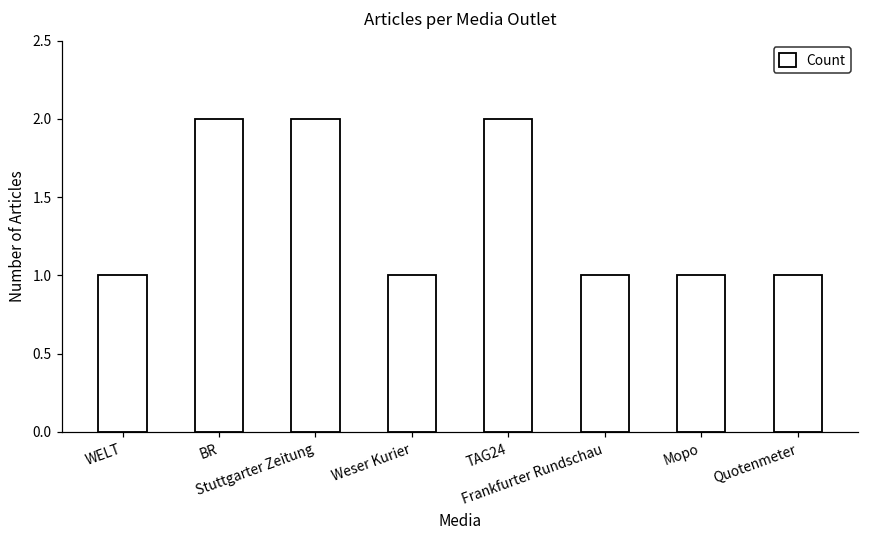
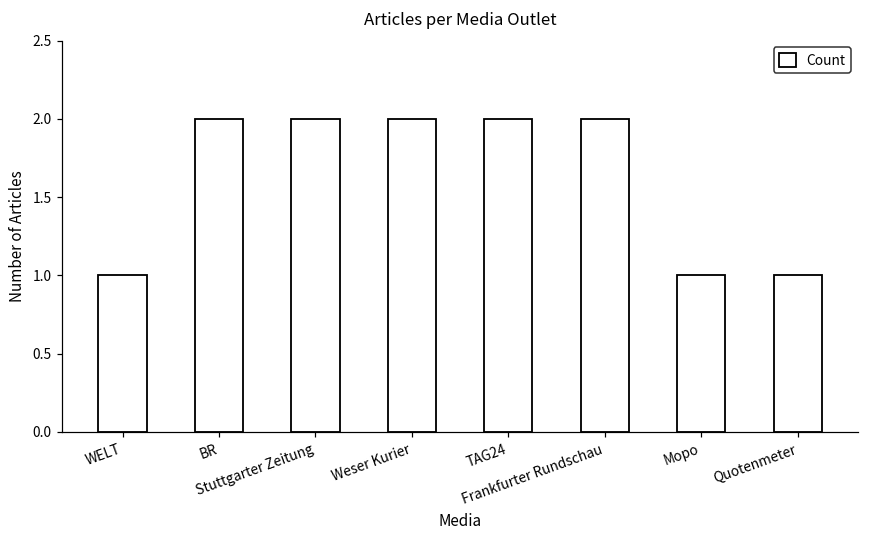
  {
    "WELT": 1,
    "BR": 2,
    "Stuttgarter Zeitung": 2,
-   "Weser Kurier": 1,
+   "Weser Kurier": 2,
    "TAG24": 2,
-   "Frankfurter Rundschau": 1,
+   "Frankfurter Rundschau": 2,
    "Mopo": 1,
    "Quotenmeter": 1
  }
